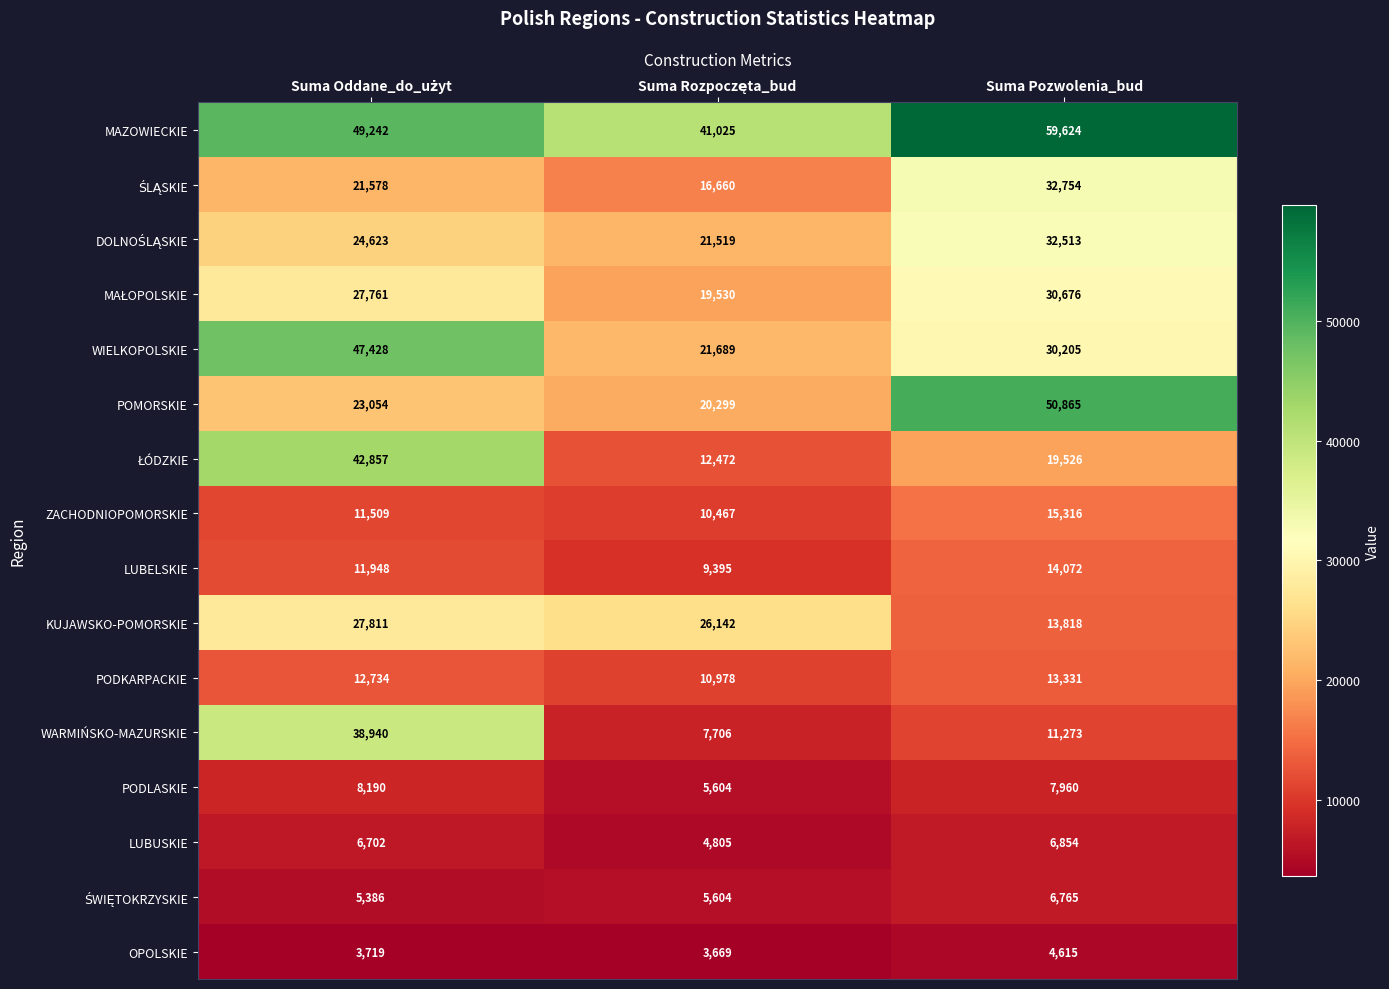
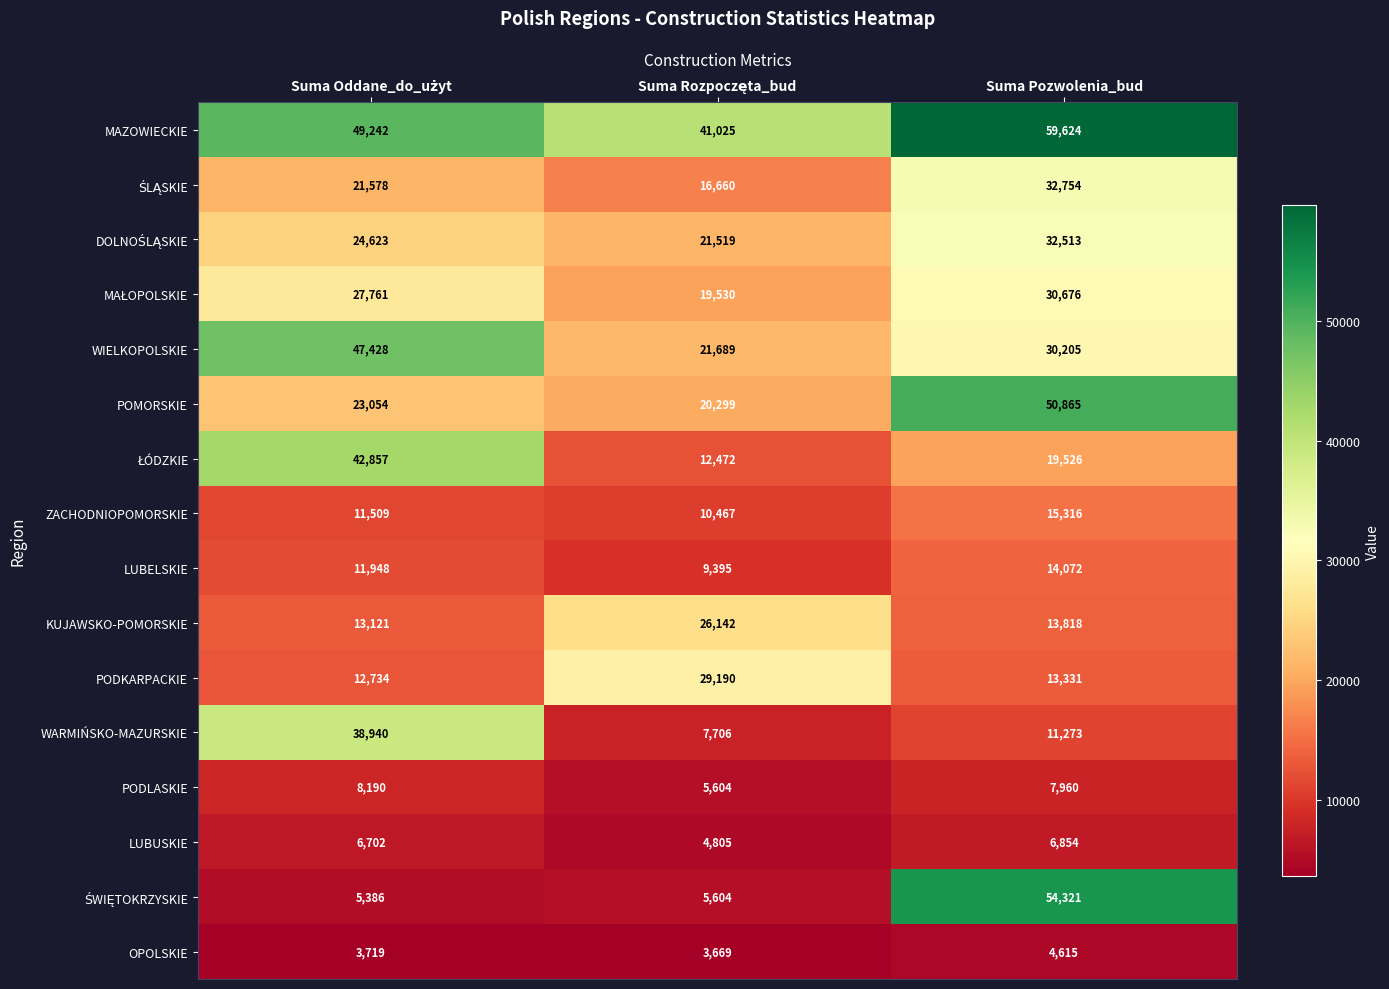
  {
    "MAZOWIECKIE": {
      "Suma Oddane_do_użyt": "49,242",
      "Suma Rozpoczęta_bud": "41,025",
      "Suma Pozwolenia_bud": "59,624"
    },
    "ŚLĄSKIE": {
      "Suma Oddane_do_użyt": "21,578",
      "Suma Rozpoczęta_bud": "16,660",
      "Suma Pozwolenia_bud": "32,754"
    },
    "DOLNOŚLĄSKIE": {
      "Suma Oddane_do_użyt": "24,623",
      "Suma Rozpoczęta_bud": "21,519",
      "Suma Pozwolenia_bud": "32,513"
    },
    "MAŁOPOLSKIE": {
      "Suma Oddane_do_użyt": "27,761",
      "Suma Rozpoczęta_bud": "19,530",
      "Suma Pozwolenia_bud": "30,676"
    },
    "WIELKOPOLSKIE": {
      "Suma Oddane_do_użyt": "47,428",
      "Suma Rozpoczęta_bud": "21,689",
      "Suma Pozwolenia_bud": "30,205"
    },
    "POMORSKIE": {
      "Suma Oddane_do_użyt": "23,054",
      "Suma Rozpoczęta_bud": "20,299",
      "Suma Pozwolenia_bud": "50,865"
    },
    "ŁÓDZKIE": {
      "Suma Oddane_do_użyt": "42,857",
      "Suma Rozpoczęta_bud": "12,472",
      "Suma Pozwolenia_bud": "19,526"
    },
    "ZACHODNIOPOMORSKIE": {
      "Suma Oddane_do_użyt": "11,509",
      "Suma Rozpoczęta_bud": "10,467",
      "Suma Pozwolenia_bud": "15,316"
    },
    "LUBELSKIE": {
      "Suma Oddane_do_użyt": "11,948",
      "Suma Rozpoczęta_bud": "9,395",
      "Suma Pozwolenia_bud": "14,072"
    },
    "KUJAWSKO-POMORSKIE": {
-     "Suma Oddane_do_użyt": "27,811",
+     "Suma Oddane_do_użyt": "13,121",
      "Suma Rozpoczęta_bud": "26,142",
      "Suma Pozwolenia_bud": "13,818"
    },
    "PODKARPACKIE": {
      "Suma Oddane_do_użyt": "12,734",
-     "Suma Rozpoczęta_bud": "10,978",
+     "Suma Rozpoczęta_bud": "29,190",
      "Suma Pozwolenia_bud": "13,331"
    },
    "WARMIŃSKO-MAZURSKIE": {
      "Suma Oddane_do_użyt": "38,940",
      "Suma Rozpoczęta_bud": "7,706",
      "Suma Pozwolenia_bud": "11,273"
    },
    "PODLASKIE": {
      "Suma Oddane_do_użyt": "8,190",
      "Suma Rozpoczęta_bud": "5,604",
      "Suma Pozwolenia_bud": "7,960"
    },
    "LUBUSKIE": {
      "Suma Oddane_do_użyt": "6,702",
      "Suma Rozpoczęta_bud": "4,805",
      "Suma Pozwolenia_bud": "6,854"
    },
    "ŚWIĘTOKRZYSKIE": {
      "Suma Oddane_do_użyt": "5,386",
      "Suma Rozpoczęta_bud": "5,604",
-     "Suma Pozwolenia_bud": "6,765"
+     "Suma Pozwolenia_bud": "54,321"
    },
    "OPOLSKIE": {
      "Suma Oddane_do_użyt": "3,719",
      "Suma Rozpoczęta_bud": "3,669",
      "Suma Pozwolenia_bud": "4,615"
    }
  }
